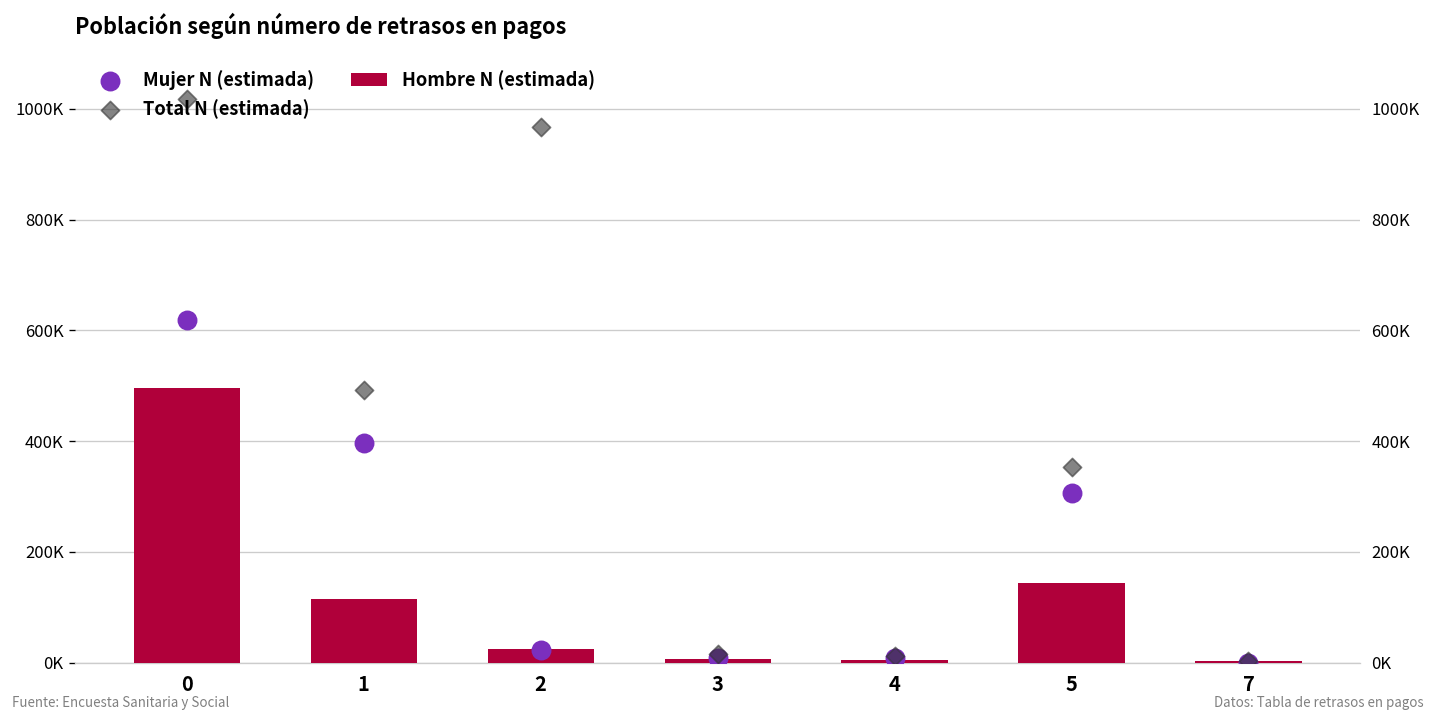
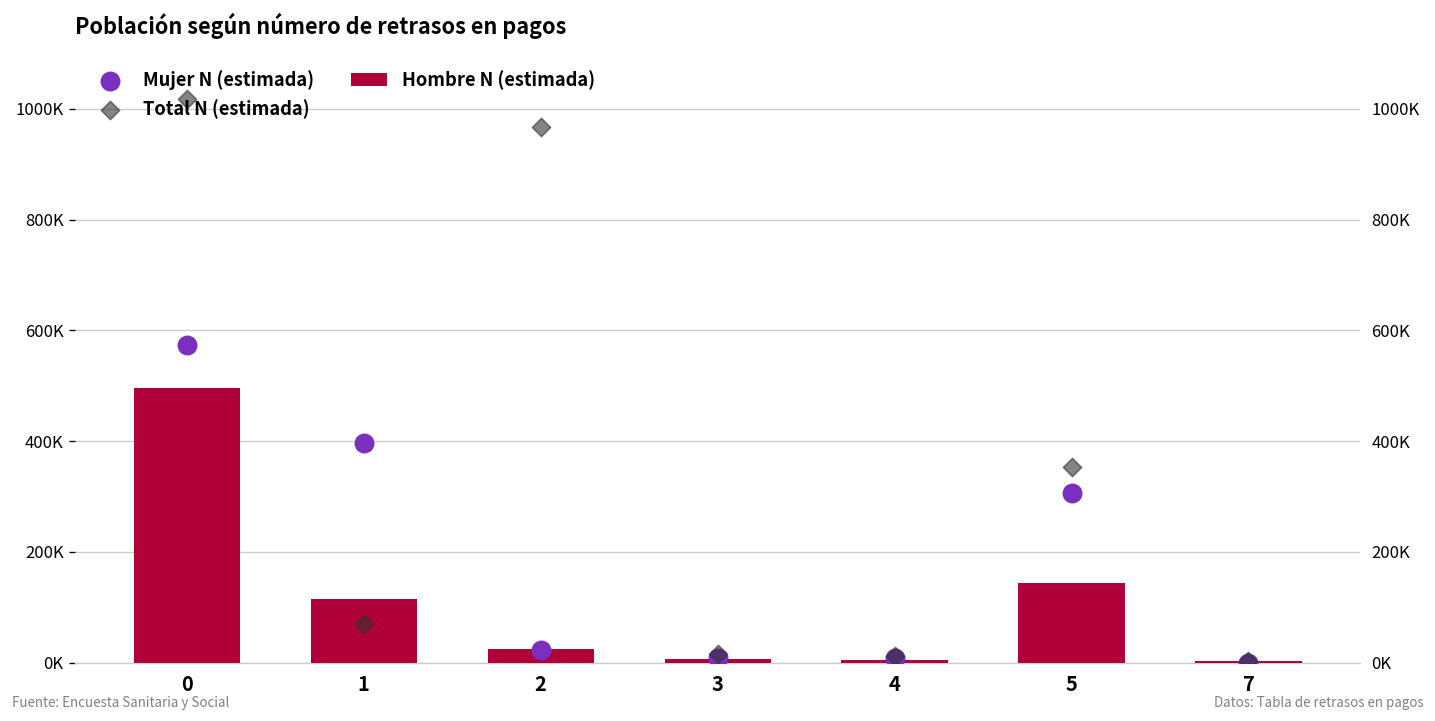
  {
    "Mujer N (estimada)": {
-     "0": 620000
+     "0": 570000
    },
    "Hombre N (estimada)": {
      "0": 500000,
      "1": 110000,
      "2": 20000,
      "3": 10000,
      "5": 140000
    },
    "Total N (estimada)": {
-     "1": 490000
+     "1": 70000
    }
  }
